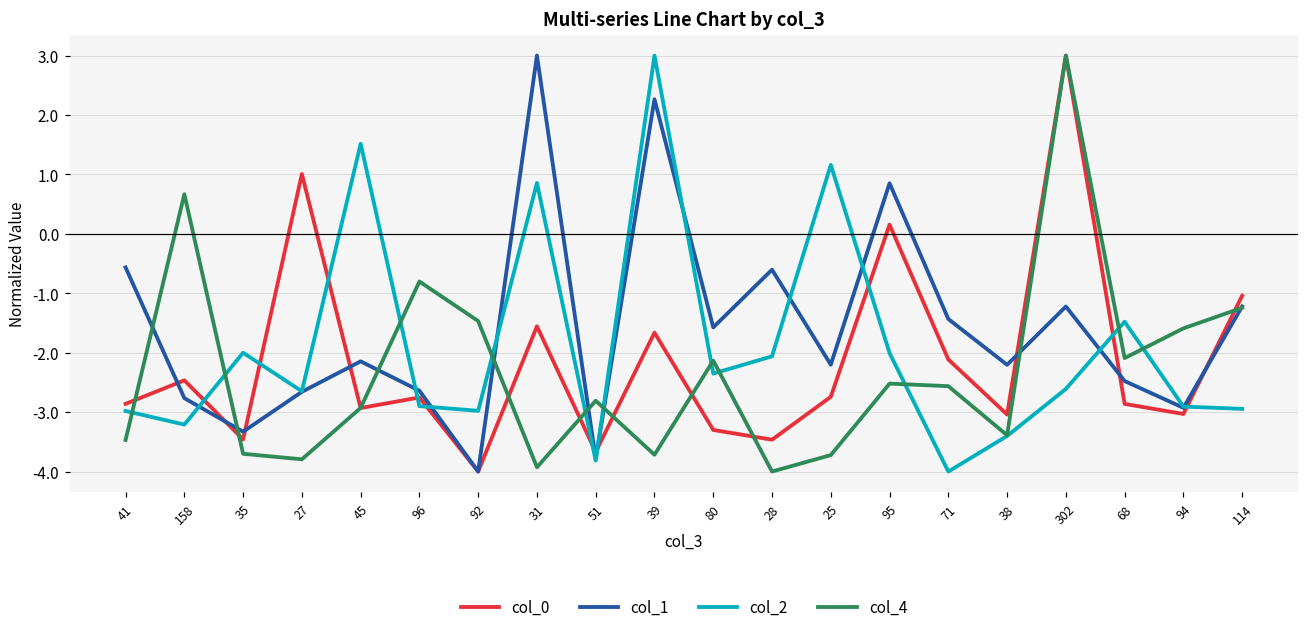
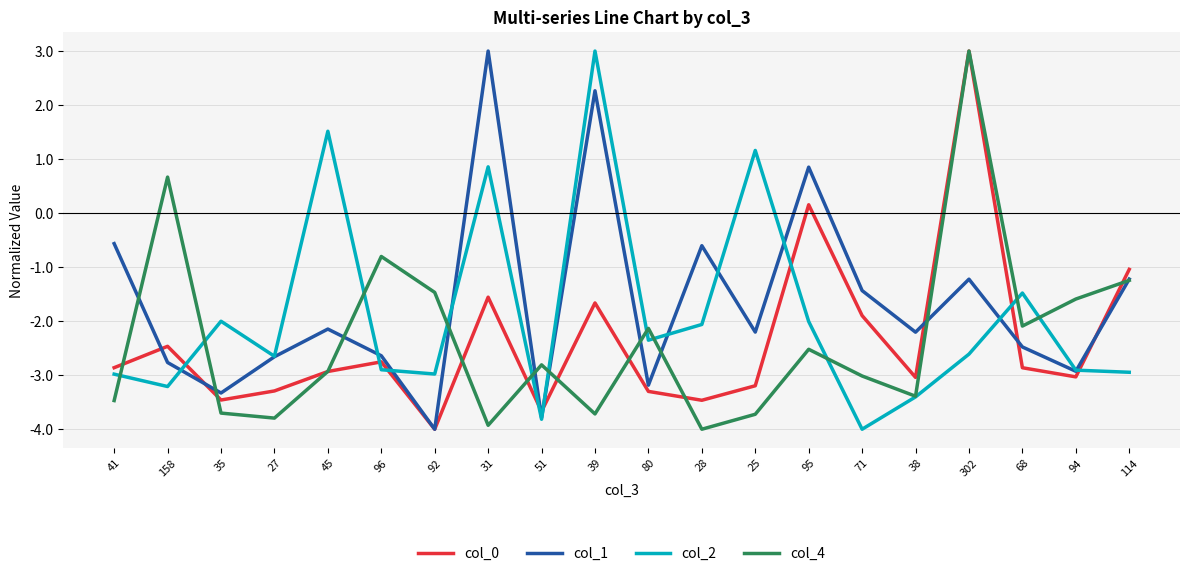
  {
    "col_0": {
      "41": -2.9,
      "158": -2.5,
      "35": -3.5,
-     "27": 1.0,
+     "27": -3.3,
      "96": -2.8,
      "31": -1.6,
      "51": -3.7,
      "39": -1.7,
      "80": -3.3,
      "28": -3.5,
-     "25": -2.7,
+     "25": -3.2,
      "95": 0.2,
-     "71": -2.1,
+     "71": -1.9,
      "38": -3.0,
      "68": -2.9,
      "94": -3.0,
      "114": -1.0
    },
    "col_1": {
      "41": -0.6,
      "158": -2.8,
      "35": -3.3,
      "45": -2.1,
      "96": -2.6,
      "31": 3.0,
      "39": 2.3,
-     "80": -1.6,
+     "80": -3.2,
      "28": -0.6,
      "25": -2.2,
      "95": 0.9,
      "71": -1.4,
      "38": -2.2,
      "302": -1.2,
      "68": -2.5
    },
    "col_2": {
      "41": -3.0,
      "158": -3.2,
      "35": -2.0,
      "45": 1.5,
      "96": -2.9,
      "92": -3.0,
      "31": 0.9,
      "39": 3.0,
      "80": -2.4,
      "28": -2.1,
      "25": 1.2,
      "95": -2.0,
      "71": -4.0,
      "302": -2.6,
      "68": -1.5,
      "114": -2.9
    },
    "col_4": {
      "41": -3.5,
      "158": 0.7,
      "35": -3.7,
      "27": -3.8,
      "96": -0.8,
      "92": -1.5,
      "31": -3.9,
      "51": -2.8,
      "39": -3.7,
      "80": -2.1,
      "28": -4.0,
      "25": -3.7,
      "95": -2.5,
-     "71": -2.6,
+     "71": -3.0,
      "68": -2.1,
      "94": -1.6
    }
  }
